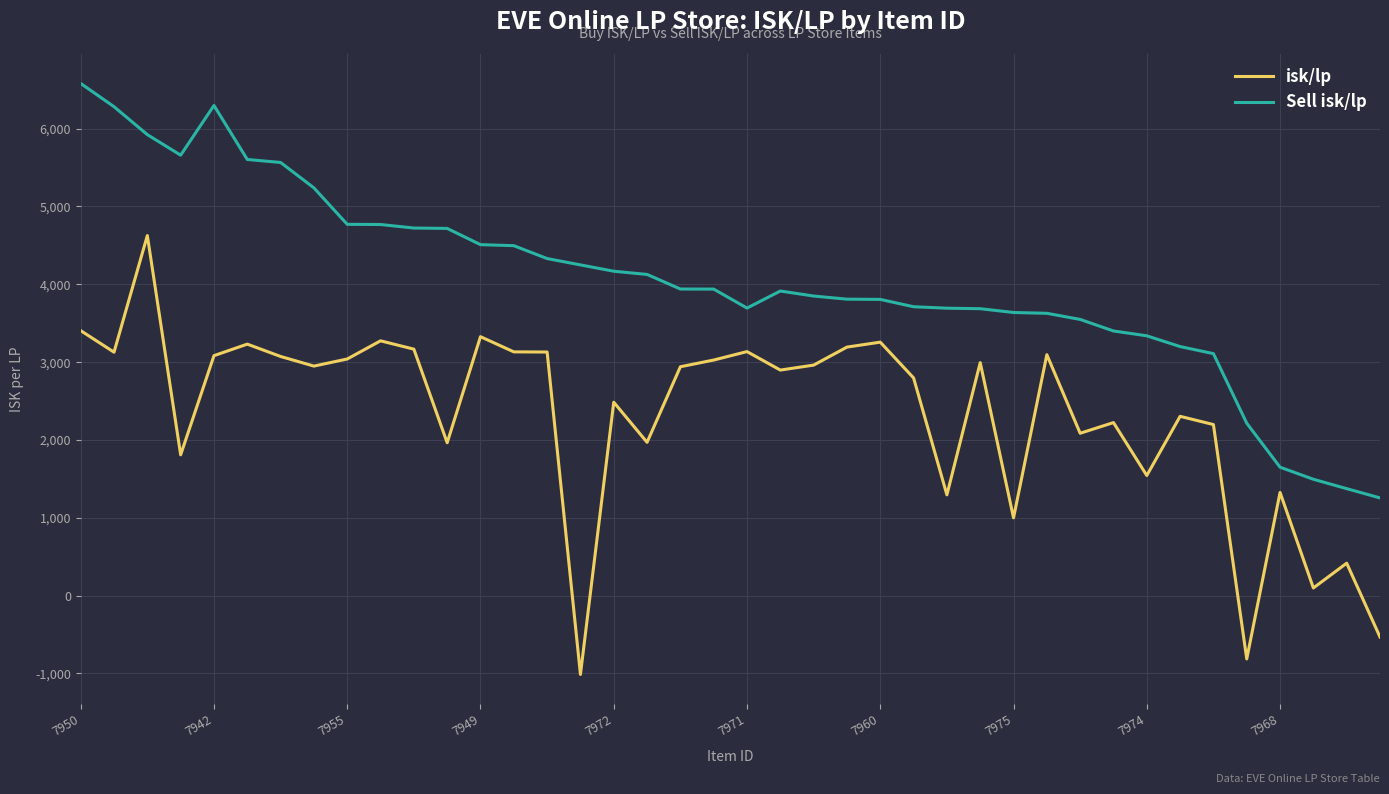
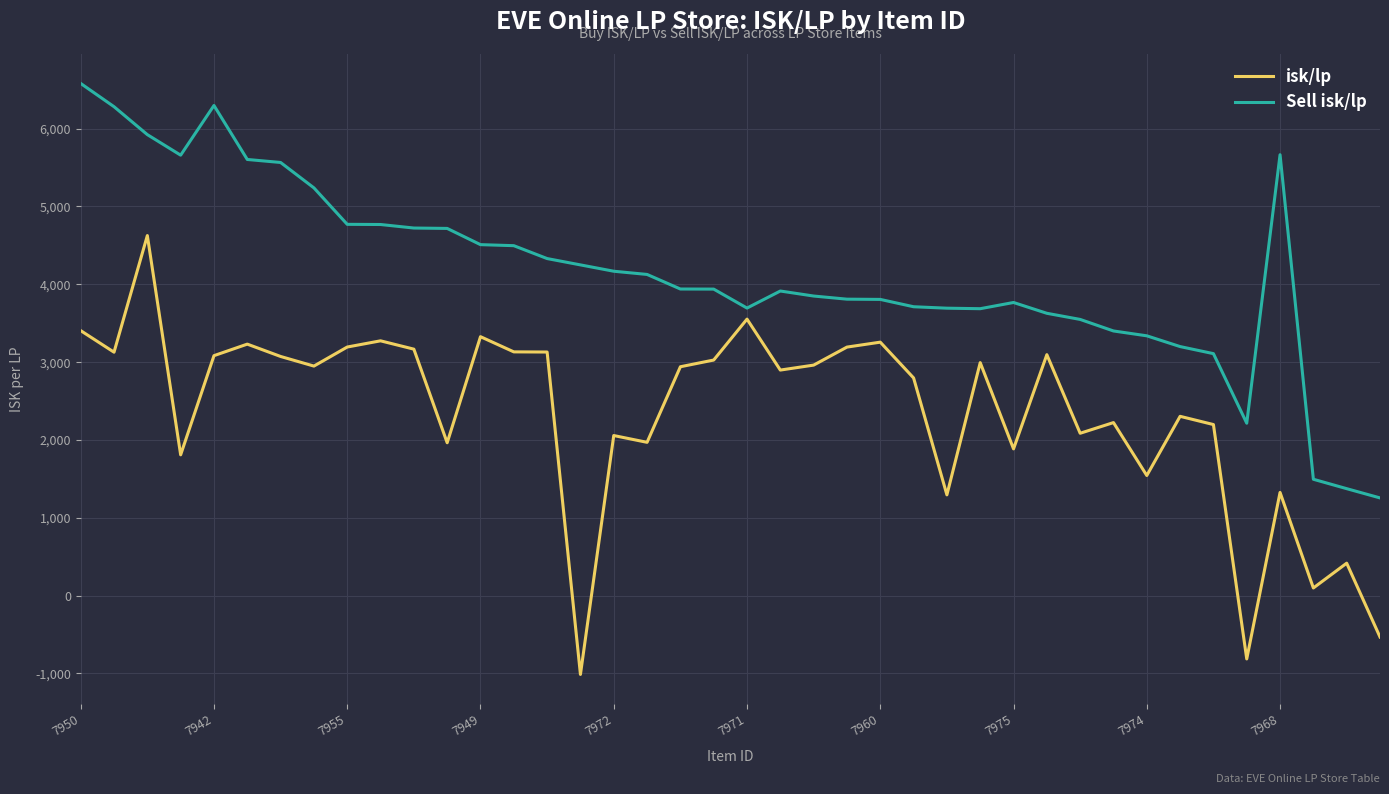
  {
    "isk/lp": {
      "7950": "3,400",
      "7942": "3,100",
-     "7955": "3,000",
+     "7955": "3,200",
      "7949": "3,300",
-     "7972": "2,500",
-     "7971": "3,100",
+     "7972": "2,100",
+     "7971": "3,600",
      "7960": "3,300",
-     "7975": "1,000",
+     "7975": "1,900",
      "7974": "1,500",
      "7968": "1,300"
    },
    "Sell isk/lp": {
      "7950": "6,600",
      "7942": "6,300",
      "7955": "4,800",
      "7949": "4,500",
      "7972": "4,200",
      "7971": "3,700",
      "7960": "3,800",
-     "7975": "3,600",
+     "7975": "3,800",
      "7974": "3,300",
-     "7968": "1,600"
+     "7968": "5,700"
    }
  }
